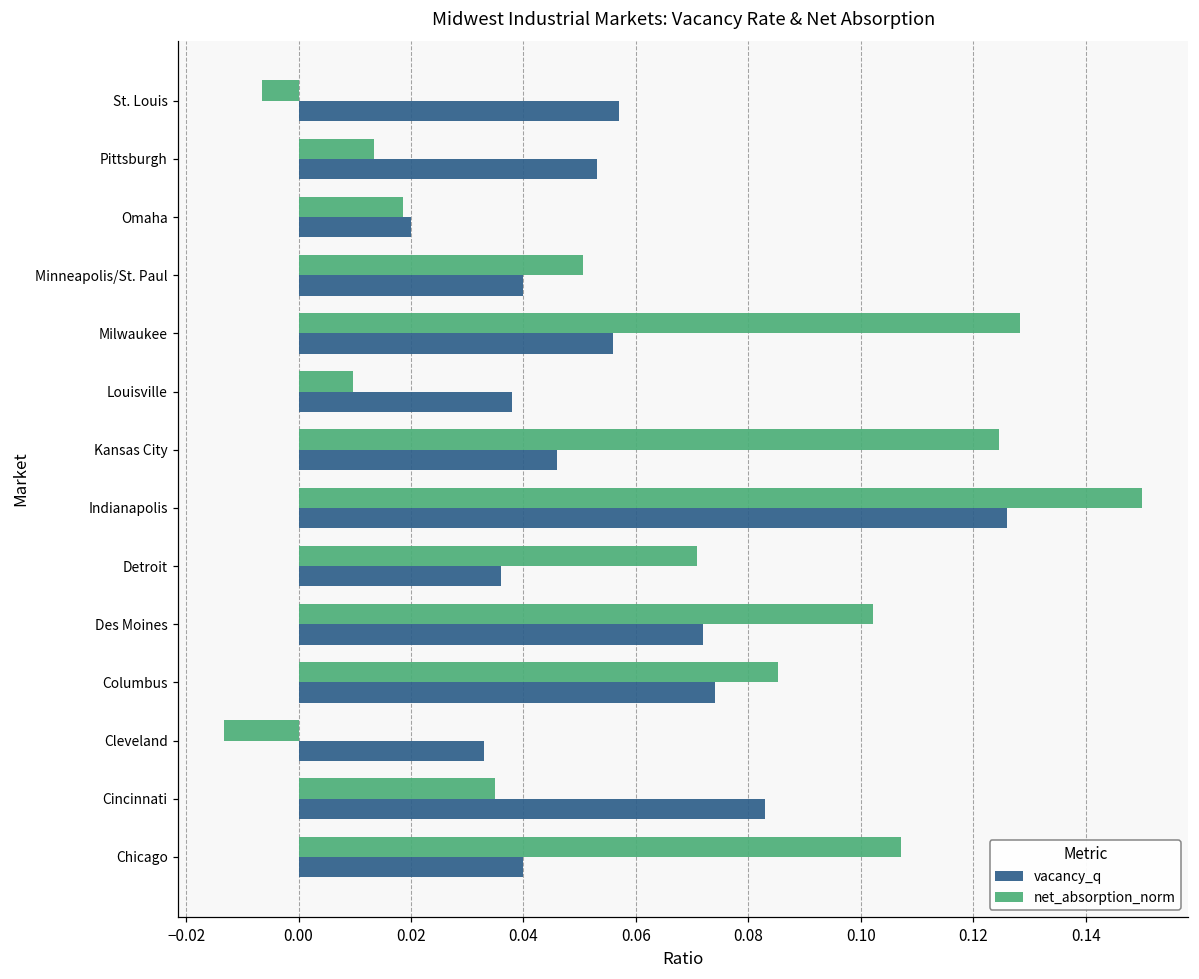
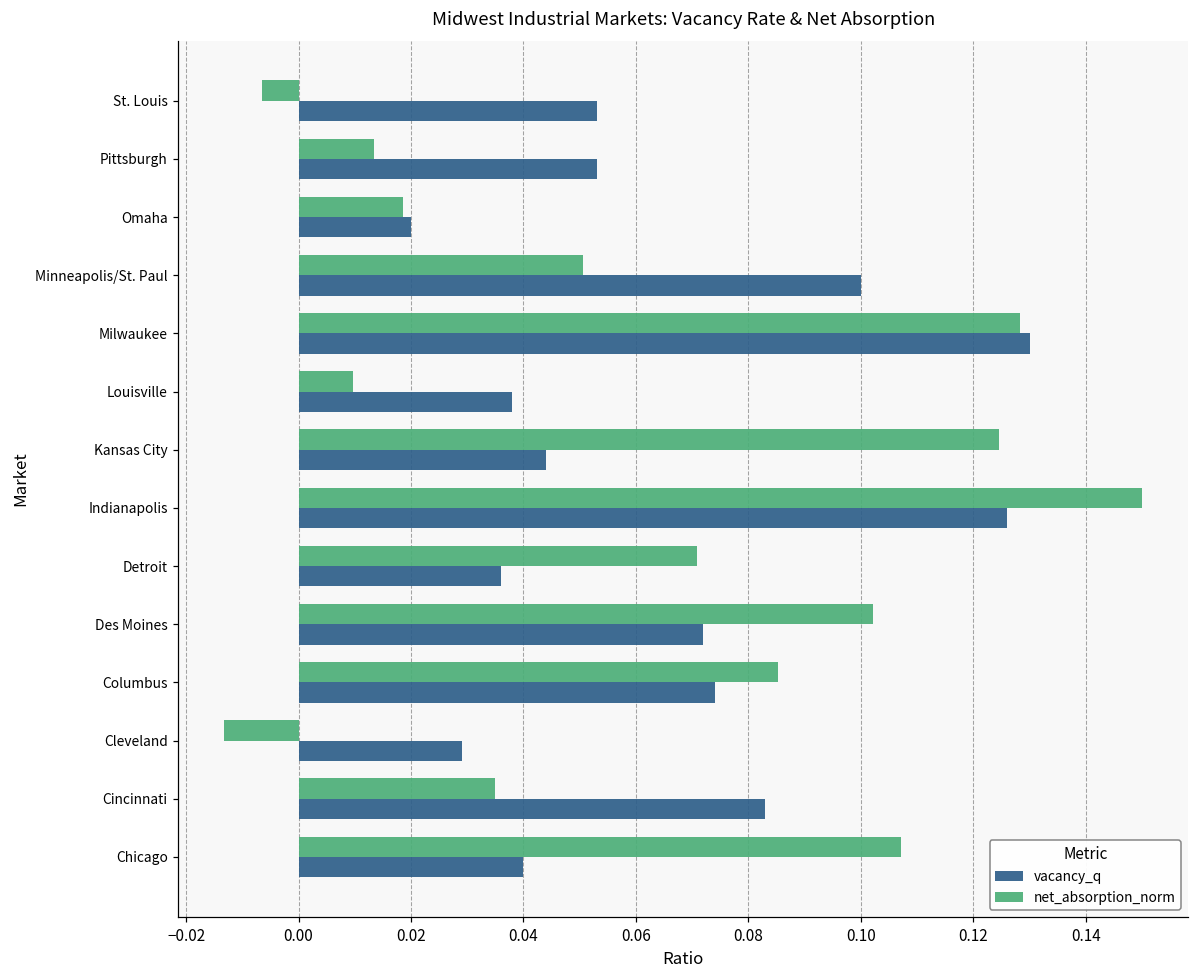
  {
    "vacancy_q": {
-     "St. Louis": 0.057,
+     "St. Louis": 0.053,
      "Pittsburgh": 0.053,
      "Omaha": 0.020,
-     "Minneapolis/St. Paul": 0.04,
-     "Milwaukee": 0.056,
+     "Minneapolis/St. Paul": 0.10,
+     "Milwaukee": 0.130,
      "Louisville": 0.038,
-     "Kansas City": 0.046,
+     "Kansas City": 0.044,
      "Indianapolis": 0.126,
      "Detroit": 0.036,
      "Des Moines": 0.072,
      "Columbus": 0.074,
-     "Cleveland": 0.033,
+     "Cleveland": 0.029,
      "Cincinnati": 0.083,
      "Chicago": 0.040
    },
    "net_absorption_norm": {
      "St. Louis": -0.007,
      "Pittsburgh": 0.013,
      "Omaha": 0.019,
      "Minneapolis/St. Paul": 0.051,
      "Milwaukee": 0.128,
      "Louisville": 0.010,
      "Kansas City": 0.125,
      "Indianapolis": 0.150,
      "Detroit": 0.071,
      "Des Moines": 0.102,
      "Columbus": 0.085,
      "Cleveland": -0.013,
      "Cincinnati": 0.035,
      "Chicago": 0.107
    }
  }
